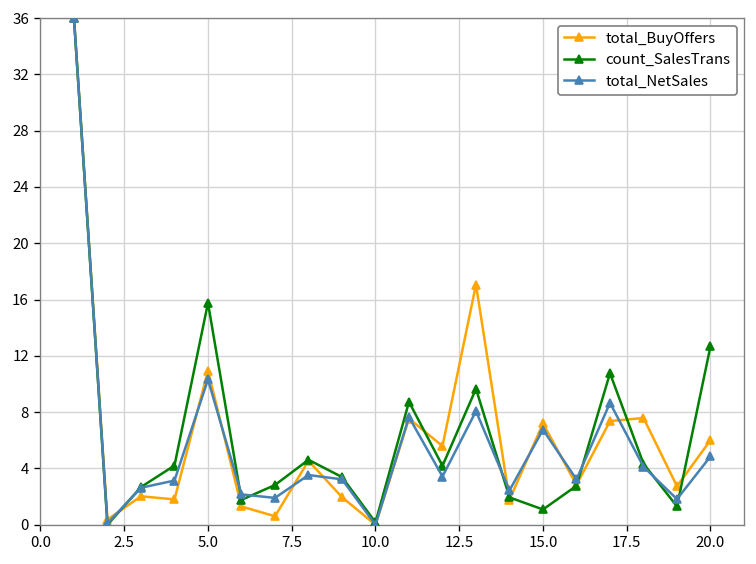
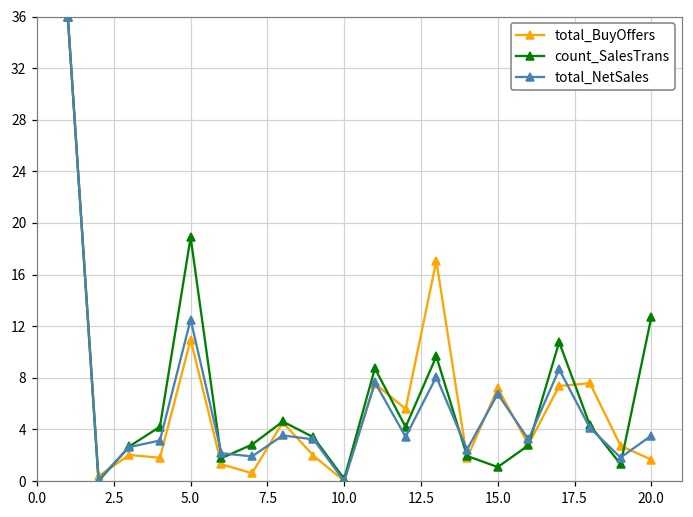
  {
    "total_BuyOffers": {
      "5.0": 10.9,
      "15.0": 7.2,
-     "20.0": 6.0
+     "20.0": 1.7
    },
    "count_SalesTrans": {
-     "5.0": 15.8,
+     "5.0": 18.9,
      "15.0": 1.1,
      "20.0": 12.7
    },
    "total_NetSales": {
-     "5.0": 10.3,
+     "5.0": 12.5,
      "15.0": 6.8,
-     "20.0": 4.9
+     "20.0": 3.5
    }
  }
